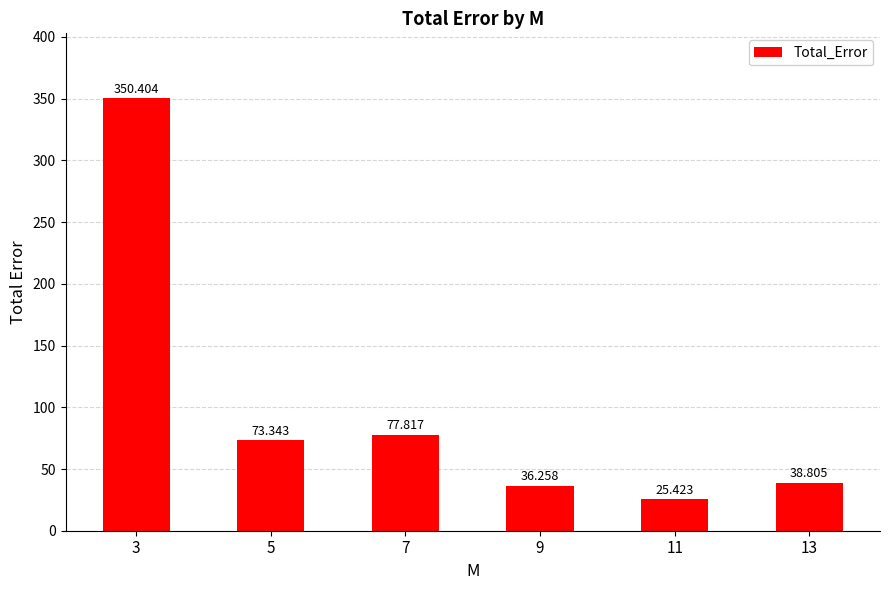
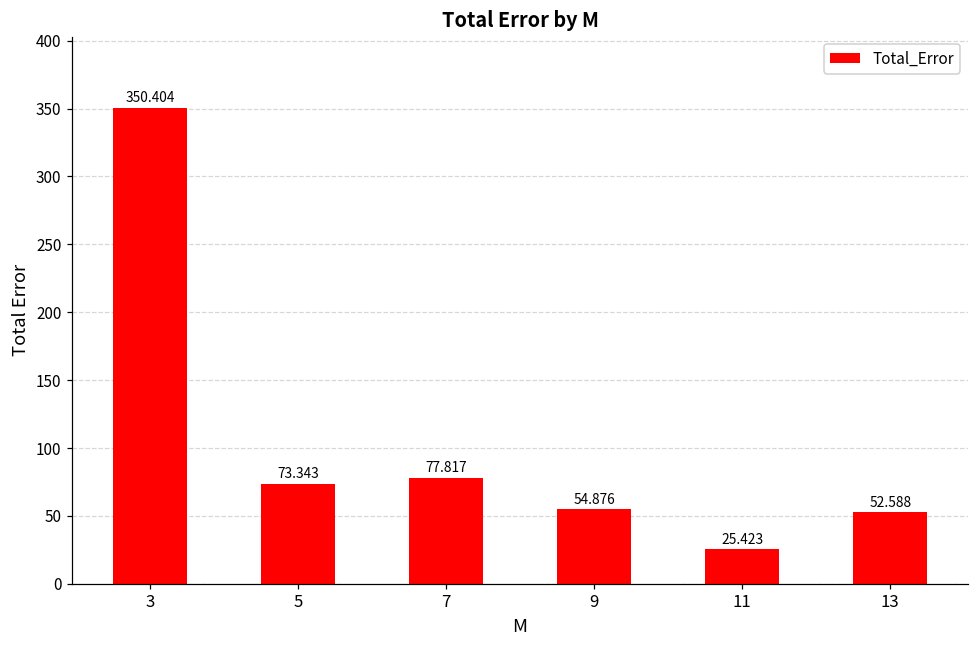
  {
    "3": 350.404,
    "5": 73.343,
    "7": 77.817,
-   "9": 36.258,
+   "9": 54.876,
    "11": 25.423,
-   "13": 38.805
+   "13": 52.588
  }
